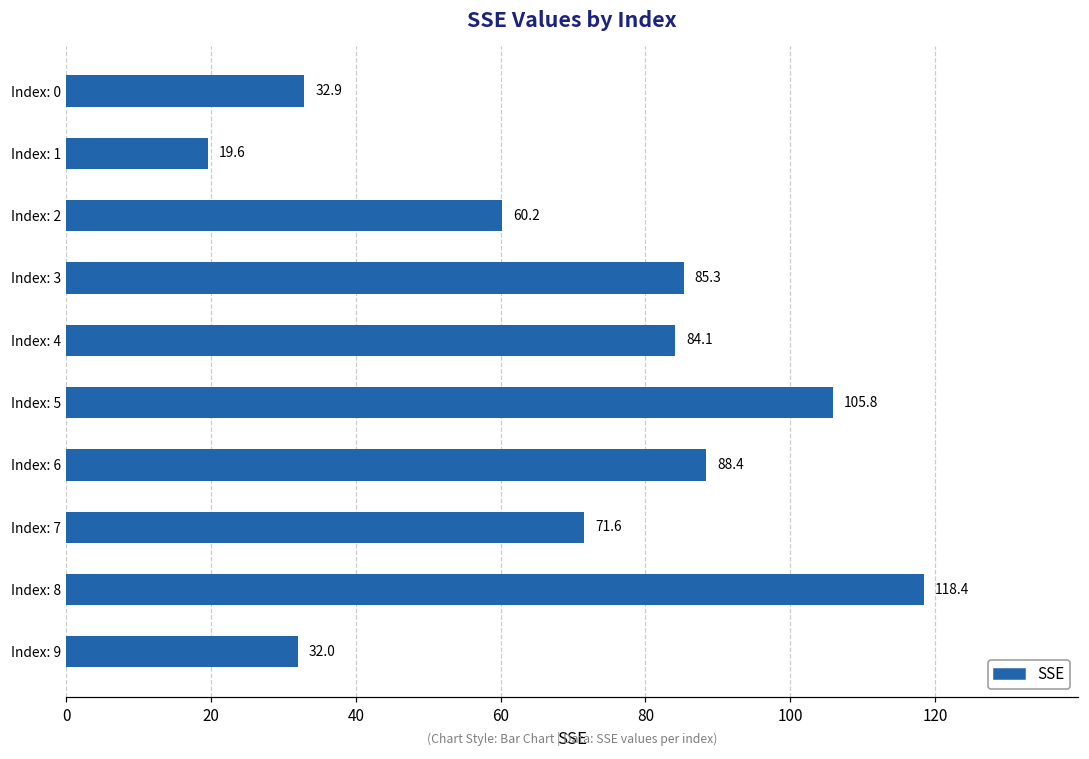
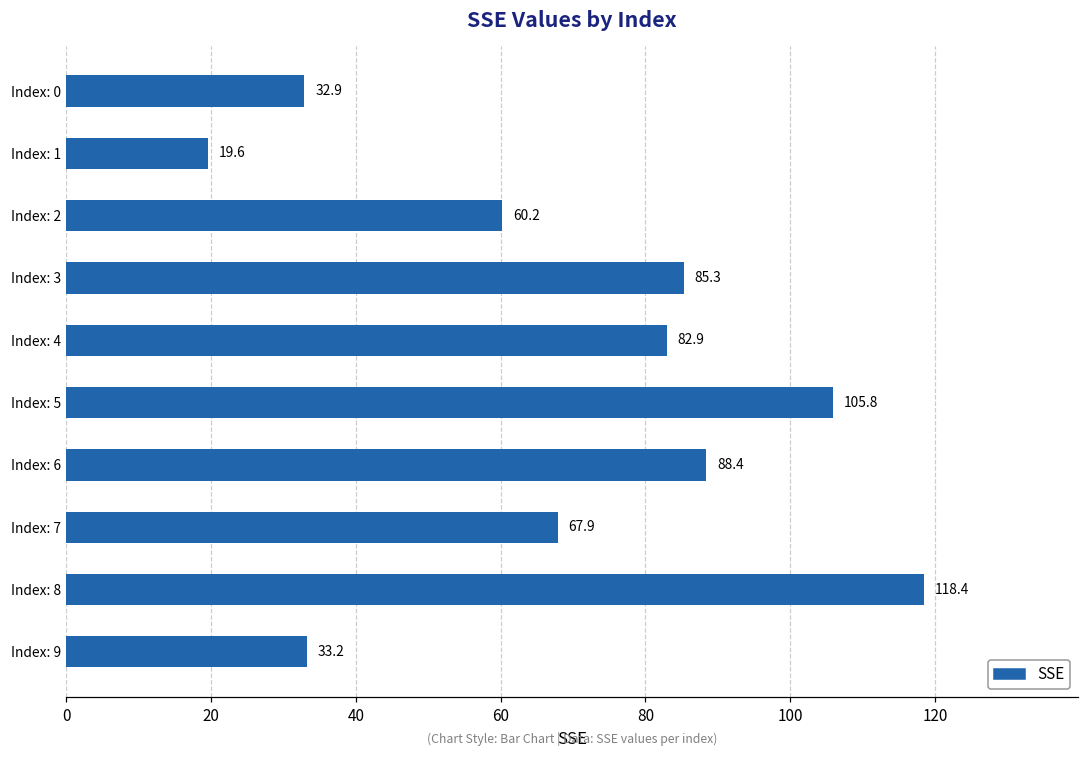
  {
    "Index: 0": 32.9,
    "Index: 1": 19.6,
    "Index: 2": 60.2,
    "Index: 3": 85.3,
-   "Index: 4": 84.1,
+   "Index: 4": 82.9,
    "Index: 5": 105.8,
    "Index: 6": 88.4,
-   "Index: 7": 71.6,
+   "Index: 7": 67.9,
    "Index: 8": 118.4,
-   "Index: 9": 32.0
+   "Index: 9": 33.2
  }
